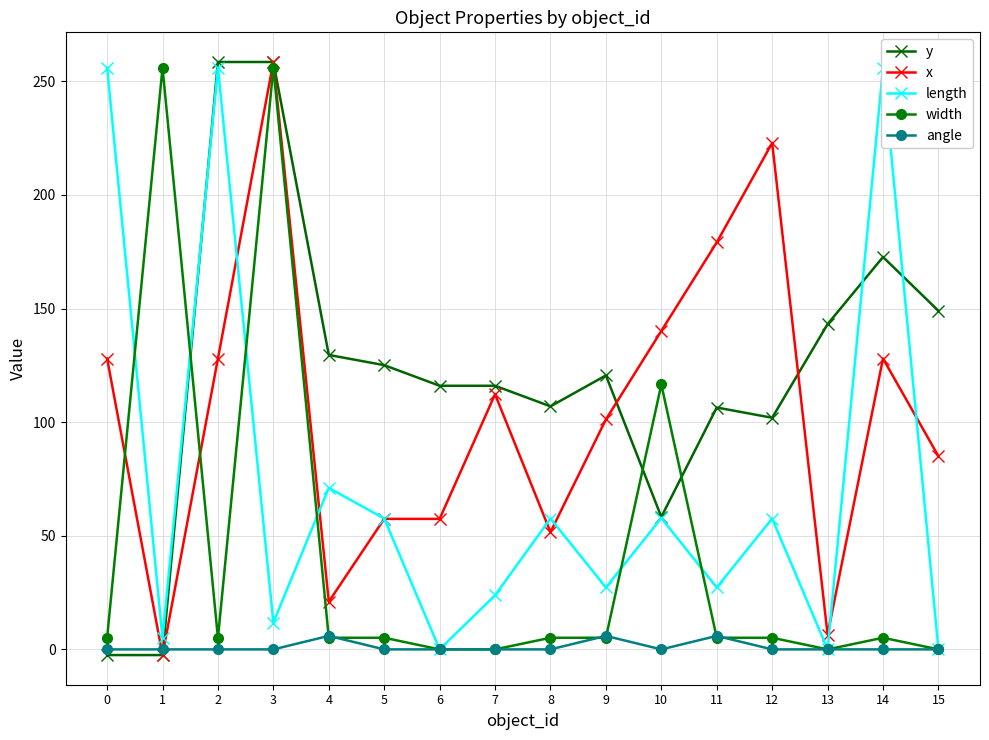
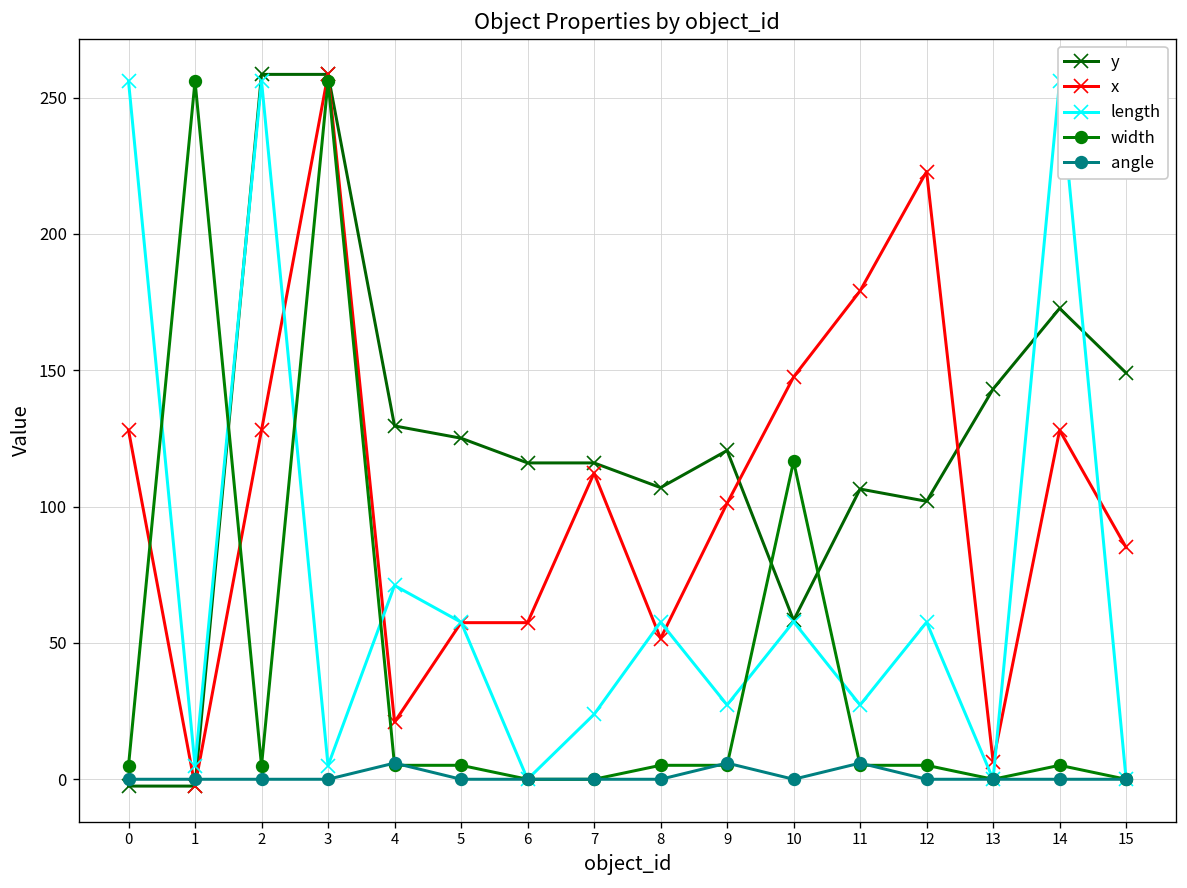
  {
    "x": {
      "0": 128,
      "2": 128,
      "4": 21,
      "6": 57,
      "7": 112,
      "8": 52,
      "9": 101,
-     "10": 140,
+     "10": 148,
      "11": 179,
      "12": 223,
      "13": 7,
      "14": 128,
      "15": 85
    },
    "length": {
      "0": 256,
      "1": 5,
      "2": 256,
-     "3": 12,
+     "3": 5,
      "4": 71,
      "7": 24,
      "8": 58,
      "9": 27,
      "11": 27,
      "12": 58
    },
    "angle": {
      "0": 0,
      "1": 0,
      "2": 0,
      "3": 0,
      "5": 0,
      "8": 0,
      "10": 0,
      "12": 0,
      "14": 0
    }
  }
